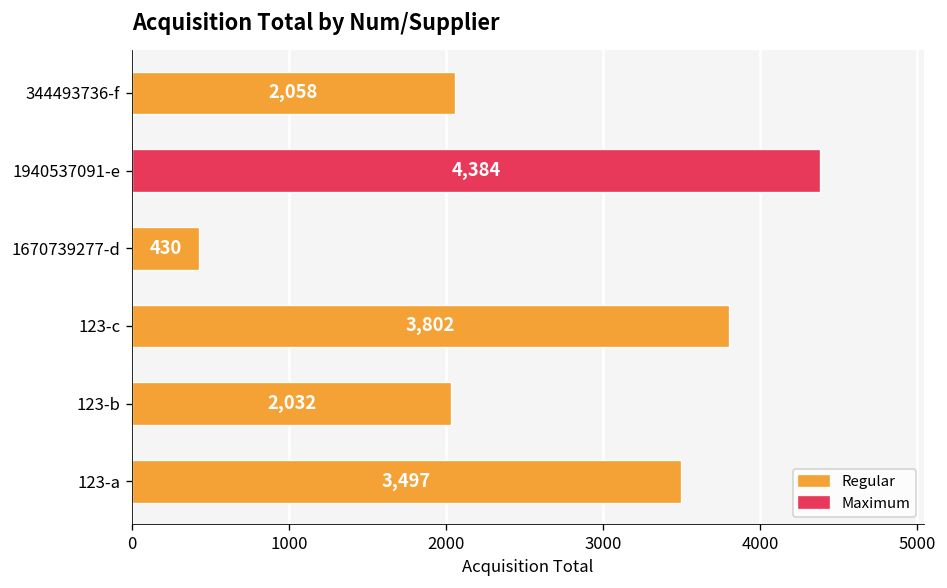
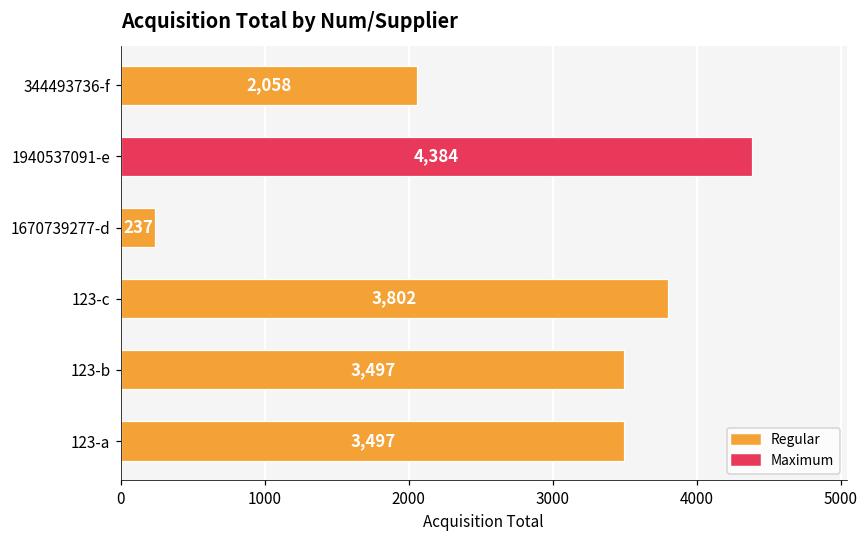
  {
    "344493736-f": "2,058",
    "1940537091-e": "4,384",
-   "1670739277-d": "430",
+   "1670739277-d": "237",
    "123-c": "3,802",
-   "123-b": "2,032",
+   "123-b": "3,497",
    "123-a": "3,497"
  }
